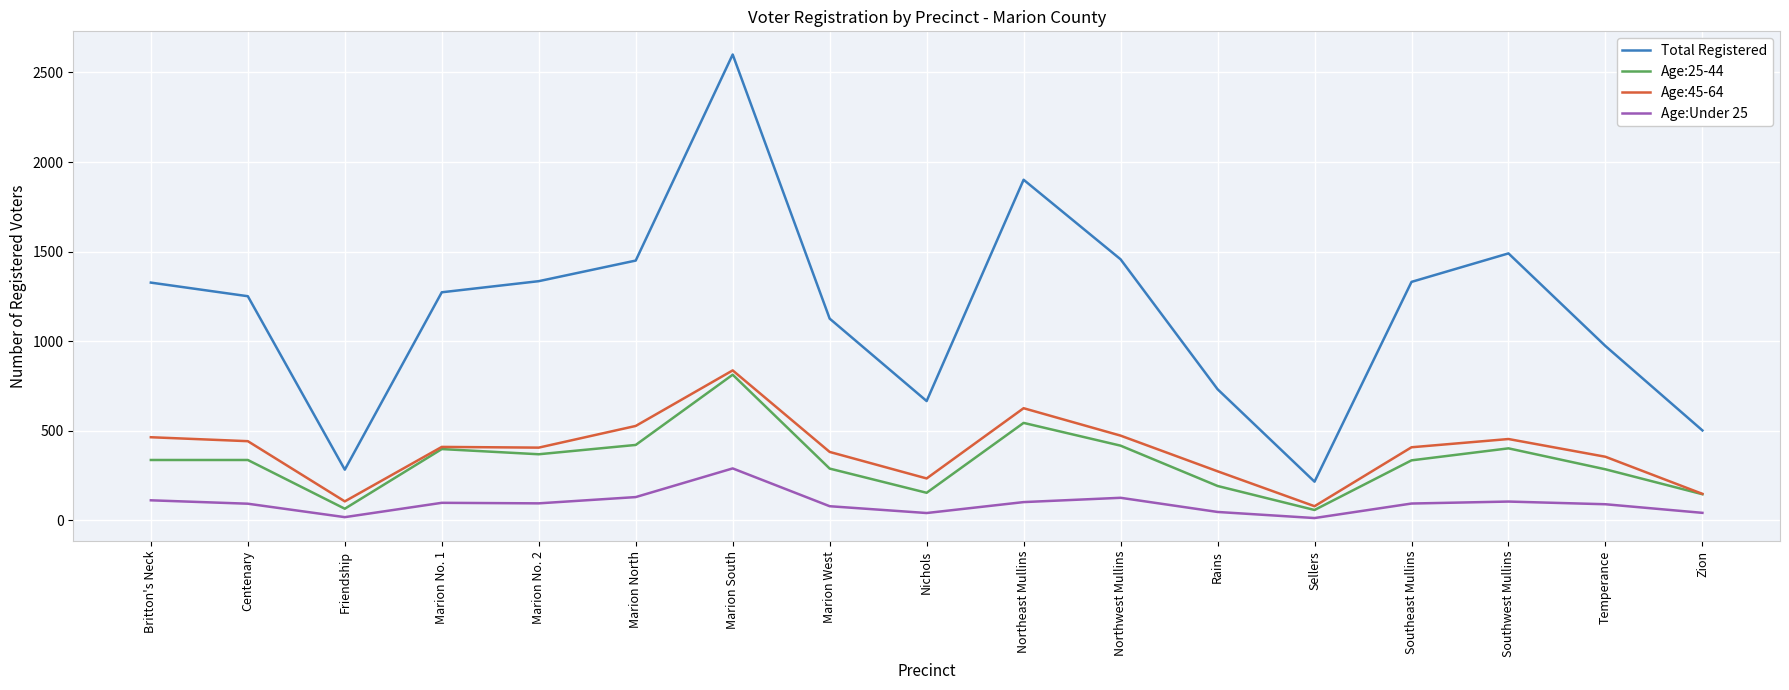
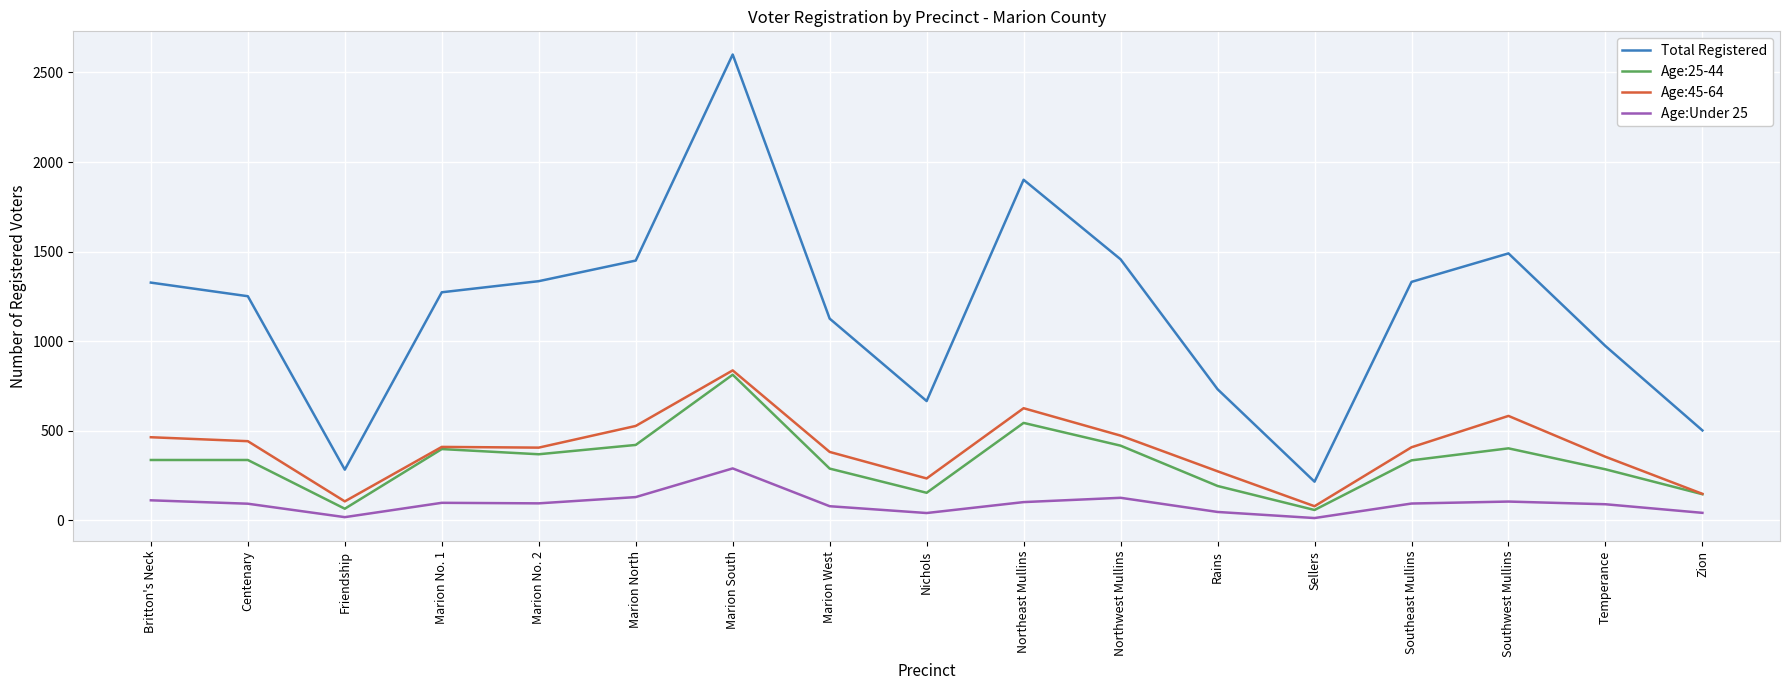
  {
    "Total Registered": {
      "Britton's Neck": 1330,
      "Centenary": 1250,
      "Friendship": 280,
      "Marion No. 1": 1270,
      "Marion No. 2": 1340,
      "Marion North": 1450,
      "Marion South": 2600,
      "Marion West": 1130,
      "Nichols": 670,
      "Northeast Mullins": 1900,
      "Northwest Mullins": 1460,
      "Rains": 730,
      "Sellers": 220,
      "Southeast Mullins": 1330,
      "Southwest Mullins": 1490,
      "Temperance": 970,
      "Zion": 500
    },
    "Age:25-44": {
      "Britton's Neck": 340,
      "Centenary": 340,
      "Friendship": 70,
      "Marion No. 2": 370,
      "Marion North": 420,
      "Marion South": 810,
      "Marion West": 290,
      "Nichols": 150,
      "Northeast Mullins": 540,
      "Northwest Mullins": 420,
      "Rains": 190,
      "Sellers": 60,
      "Southeast Mullins": 340,
      "Southwest Mullins": 400,
      "Temperance": 290
    },
    "Age:45-64": {
      "Britton's Neck": 460,
      "Centenary": 440,
      "Friendship": 110,
      "Marion No. 2": 410,
      "Marion North": 530,
      "Marion South": 840,
      "Marion West": 380,
      "Nichols": 230,
      "Northeast Mullins": 630,
      "Northwest Mullins": 470,
      "Rains": 270,
      "Sellers": 80,
      "Southeast Mullins": 410,
-     "Southwest Mullins": 450,
+     "Southwest Mullins": 580,
      "Temperance": 360
    },
    "Age:Under 25": {
      "Britton's Neck": 110,
      "Centenary": 90,
      "Friendship": 20,
      "Marion No. 1": 100,
      "Marion No. 2": 100,
      "Marion North": 130,
      "Marion South": 290,
      "Marion West": 80,
      "Nichols": 40,
      "Northeast Mullins": 100,
      "Northwest Mullins": 130,
      "Rains": 50,
      "Sellers": 10,
      "Southeast Mullins": 90,
      "Southwest Mullins": 110,
      "Temperance": 90,
      "Zion": 40
    }
  }
